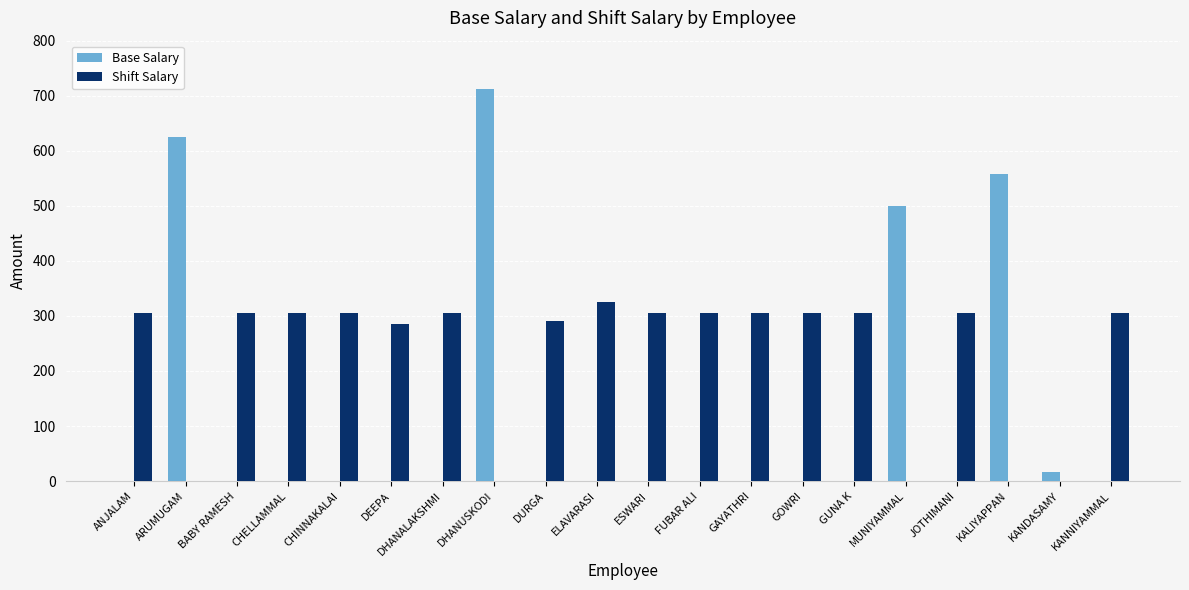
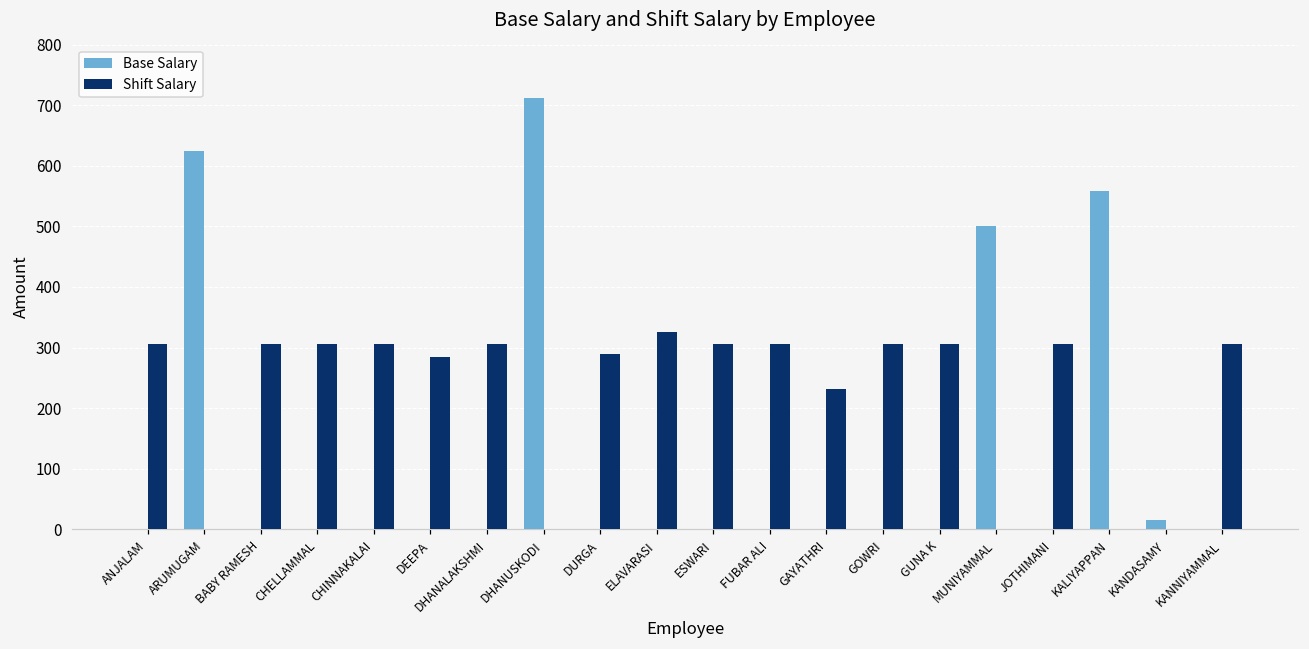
  {
    "Base Salary": {
      "ANJALAM": 0,
      "ARUMUGAM": 630,
      "BABY RAMESH": 0,
      "CHELLAMMAL": 0,
      "CHINNAKALAI": 0,
      "DEEPA": 0,
      "DHANALAKSHMI": 0,
      "DHANUSKODI": 710,
      "DURGA": 0,
      "ELAVARASI": 0,
      "ESWARI": 0,
      "FUBAR ALI": 0,
      "GAYATHRI": 0,
      "GOWRI": 0,
      "GUNA K": 0,
      "MUNIYAMMAL": 500,
      "JOTHIMANI": 0,
      "KALIYAPPAN": 560,
      "KANDASAMY": 20,
      "KANNIYAMMAL": 0
    },
    "Shift Salary": {
      "ANJALAM": 310,
      "ARUMUGAM": 0,
      "BABY RAMESH": 310,
      "CHELLAMMAL": 310,
      "CHINNAKALAI": 310,
      "DEEPA": 290,
      "DHANALAKSHMI": 310,
      "DHANUSKODI": 0,
      "DURGA": 290,
      "ELAVARASI": 330,
      "ESWARI": 310,
      "FUBAR ALI": 310,
-     "GAYATHRI": 310,
+     "GAYATHRI": 230,
      "GOWRI": 310,
      "GUNA K": 310,
      "MUNIYAMMAL": 0,
      "JOTHIMANI": 310,
      "KALIYAPPAN": 0,
      "KANDASAMY": 0,
      "KANNIYAMMAL": 310
    }
  }
